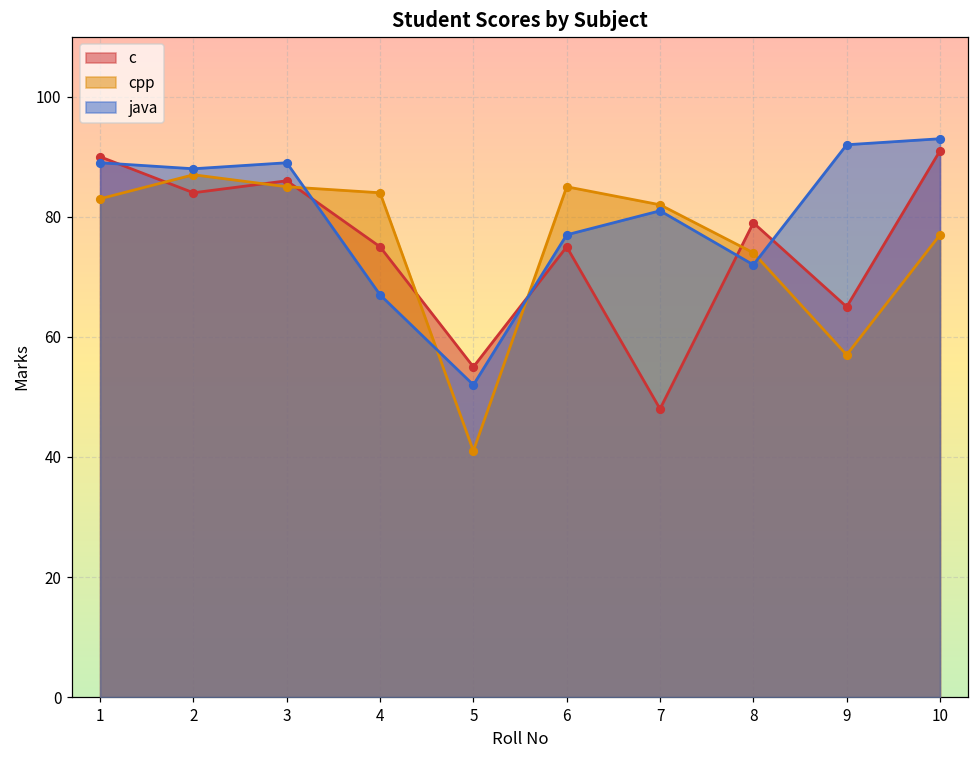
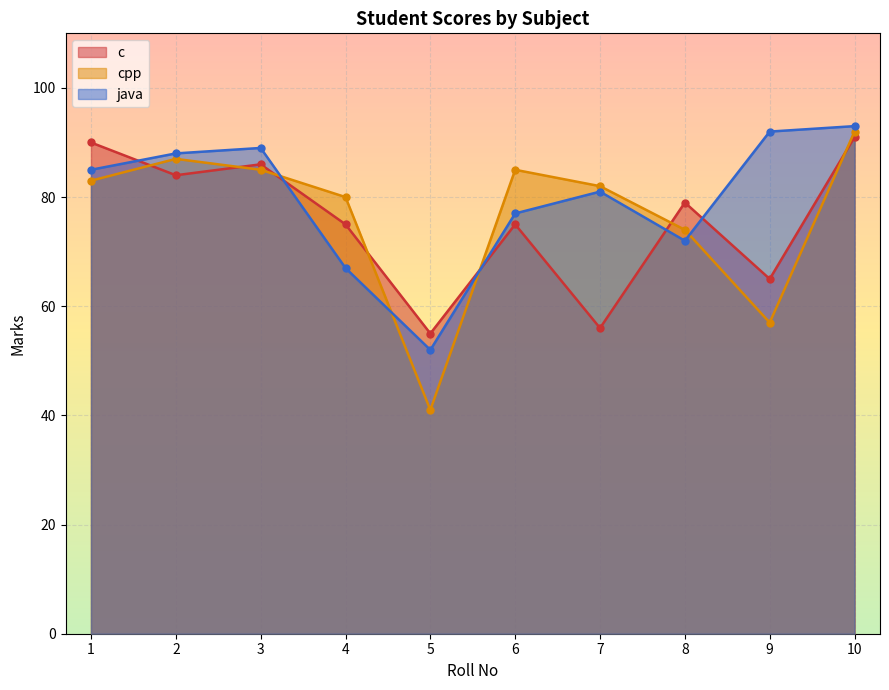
  {
    "c": {
      "1": 90,
      "2": 84,
      "3": 86,
      "4": 75,
      "5": 55,
      "6": 75,
-     "7": 48,
+     "7": 56,
      "8": 79,
      "9": 65,
      "10": 91
    },
    "cpp": {
      "1": 83,
      "2": 87,
      "3": 85,
-     "4": 84,
+     "4": 80,
      "5": 41,
      "6": 85,
      "7": 82,
      "8": 74,
      "9": 57,
-     "10": 77
+     "10": 92
    },
    "java": {
-     "1": 89,
+     "1": 85,
      "2": 88,
      "3": 89,
      "4": 67,
      "5": 52,
      "6": 77,
      "7": 81,
      "8": 72,
      "9": 92,
      "10": 93
    }
  }
